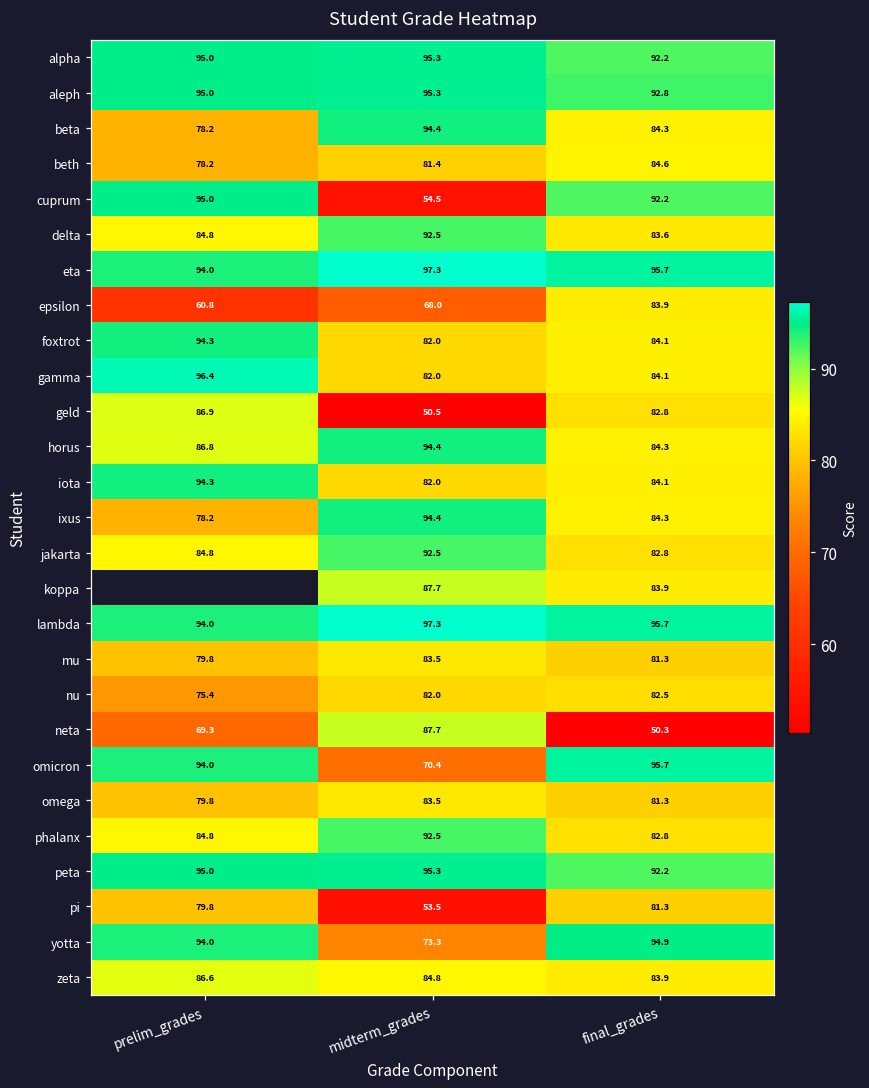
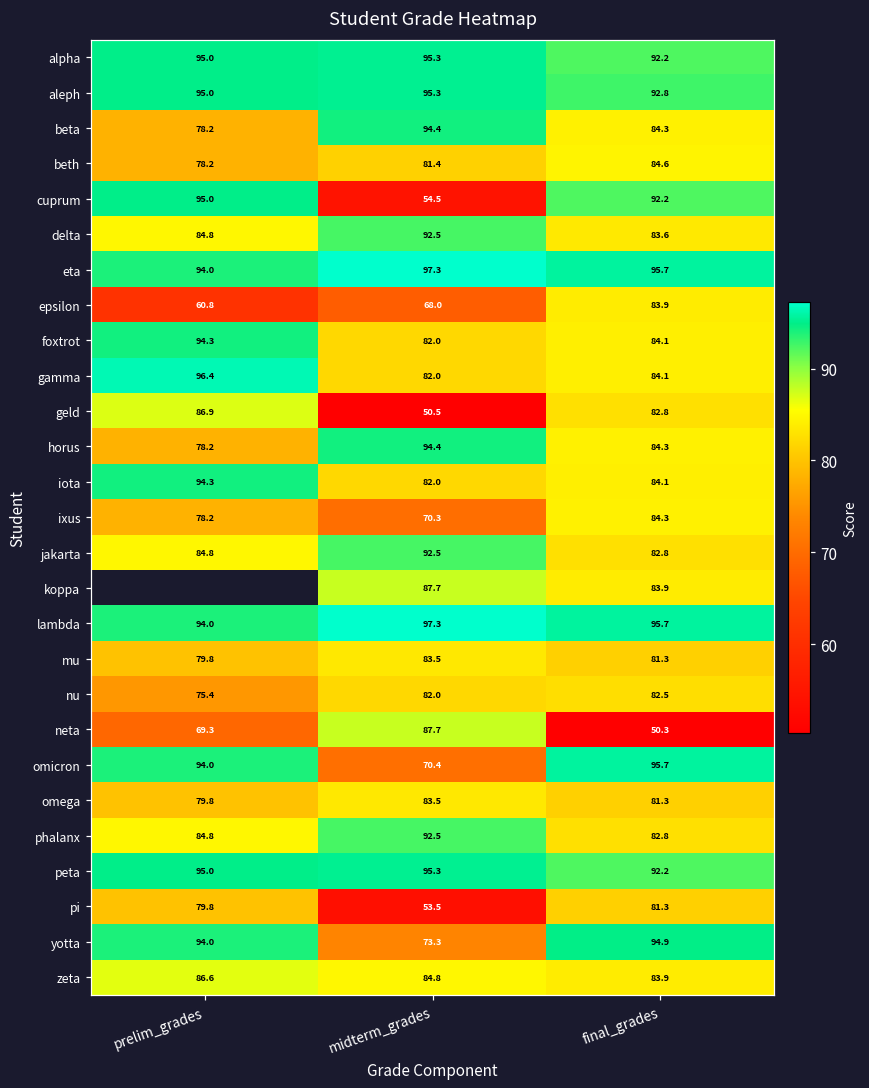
  {
    "alpha": {
      "prelim_grades": 95.0,
      "midterm_grades": 95.3,
      "final_grades": 92.2
    },
    "aleph": {
      "prelim_grades": 95.0,
      "midterm_grades": 95.3,
      "final_grades": 92.8
    },
    "beta": {
      "prelim_grades": 78.2,
      "midterm_grades": 94.4,
      "final_grades": 84.3
    },
    "beth": {
      "prelim_grades": 78.2,
      "midterm_grades": 81.4,
      "final_grades": 84.6
    },
    "cuprum": {
      "prelim_grades": 95.0,
      "midterm_grades": 54.5,
      "final_grades": 92.2
    },
    "delta": {
      "prelim_grades": 84.8,
      "midterm_grades": 92.5,
      "final_grades": 83.6
    },
    "eta": {
      "prelim_grades": 94.0,
      "midterm_grades": 97.3,
      "final_grades": 95.7
    },
    "epsilon": {
      "prelim_grades": 60.8,
      "midterm_grades": 68.0,
      "final_grades": 83.9
    },
    "foxtrot": {
      "prelim_grades": 94.3,
      "midterm_grades": 82.0,
      "final_grades": 84.1
    },
    "gamma": {
      "prelim_grades": 96.4,
      "midterm_grades": 82.0,
      "final_grades": 84.1
    },
    "geld": {
      "prelim_grades": 86.9,
      "midterm_grades": 50.5,
      "final_grades": 82.8
    },
    "horus": {
-     "prelim_grades": 86.8,
+     "prelim_grades": 78.2,
      "midterm_grades": 94.4,
      "final_grades": 84.3
    },
    "iota": {
      "prelim_grades": 94.3,
      "midterm_grades": 82.0,
      "final_grades": 84.1
    },
    "ixus": {
      "prelim_grades": 78.2,
-     "midterm_grades": 94.4,
+     "midterm_grades": 70.3,
      "final_grades": 84.3
    },
    "jakarta": {
      "prelim_grades": 84.8,
      "midterm_grades": 92.5,
      "final_grades": 82.8
    },
    "koppa": {
      "midterm_grades": 87.7,
      "final_grades": 83.9
    },
    "lambda": {
      "prelim_grades": 94.0,
      "midterm_grades": 97.3,
      "final_grades": 95.7
    },
    "mu": {
      "prelim_grades": 79.8,
      "midterm_grades": 83.5,
      "final_grades": 81.3
    },
    "nu": {
      "prelim_grades": 75.4,
      "midterm_grades": 82.0,
      "final_grades": 82.5
    },
    "neta": {
      "prelim_grades": 69.3,
      "midterm_grades": 87.7,
      "final_grades": 50.3
    },
    "omicron": {
      "prelim_grades": 94.0,
      "midterm_grades": 70.4,
      "final_grades": 95.7
    },
    "omega": {
      "prelim_grades": 79.8,
      "midterm_grades": 83.5,
      "final_grades": 81.3
    },
    "phalanx": {
      "prelim_grades": 84.8,
      "midterm_grades": 92.5,
      "final_grades": 82.8
    },
    "peta": {
      "prelim_grades": 95.0,
      "midterm_grades": 95.3,
      "final_grades": 92.2
    },
    "pi": {
      "prelim_grades": 79.8,
      "midterm_grades": 53.5,
      "final_grades": 81.3
    },
    "yotta": {
      "prelim_grades": 94.0,
      "midterm_grades": 73.3,
      "final_grades": 94.9
    },
    "zeta": {
      "prelim_grades": 86.6,
      "midterm_grades": 84.8,
      "final_grades": 83.9
    }
  }
